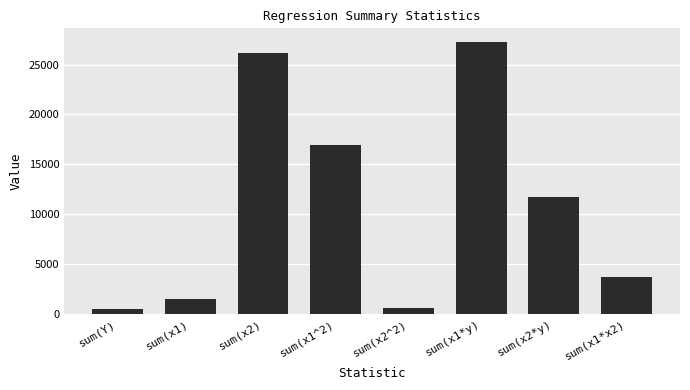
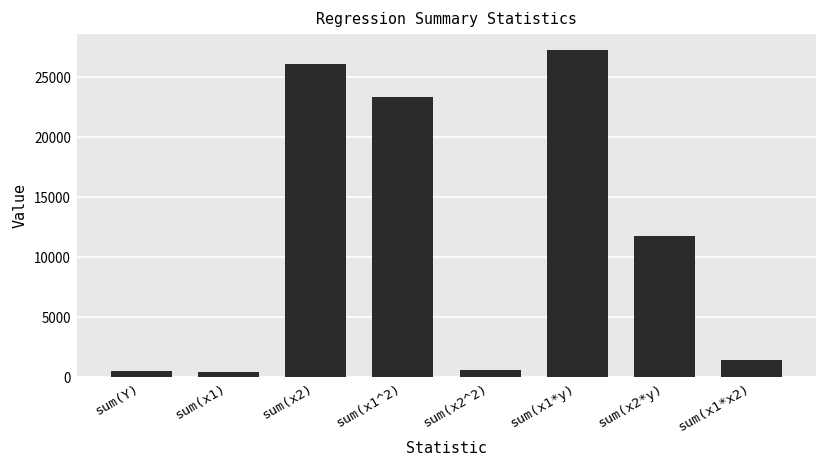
  {
    "sum(Y)": 1000,
-   "sum(x1)": 2000,
+   "sum(x1)": 0,
    "sum(x2)": 26000,
-   "sum(x1^2)": 17000,
+   "sum(x1^2)": 23000,
    "sum(x2^2)": 1000,
    "sum(x1*y)": 27000,
    "sum(x2*y)": 12000,
-   "sum(x1*x2)": 4000
+   "sum(x1*x2)": 1000
  }
